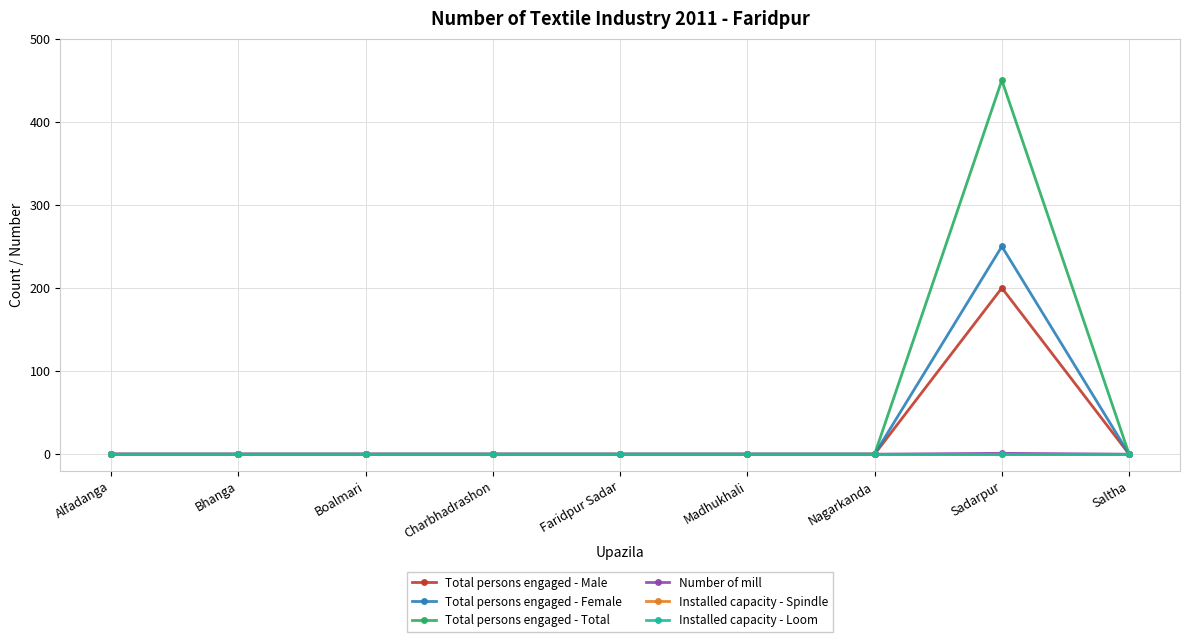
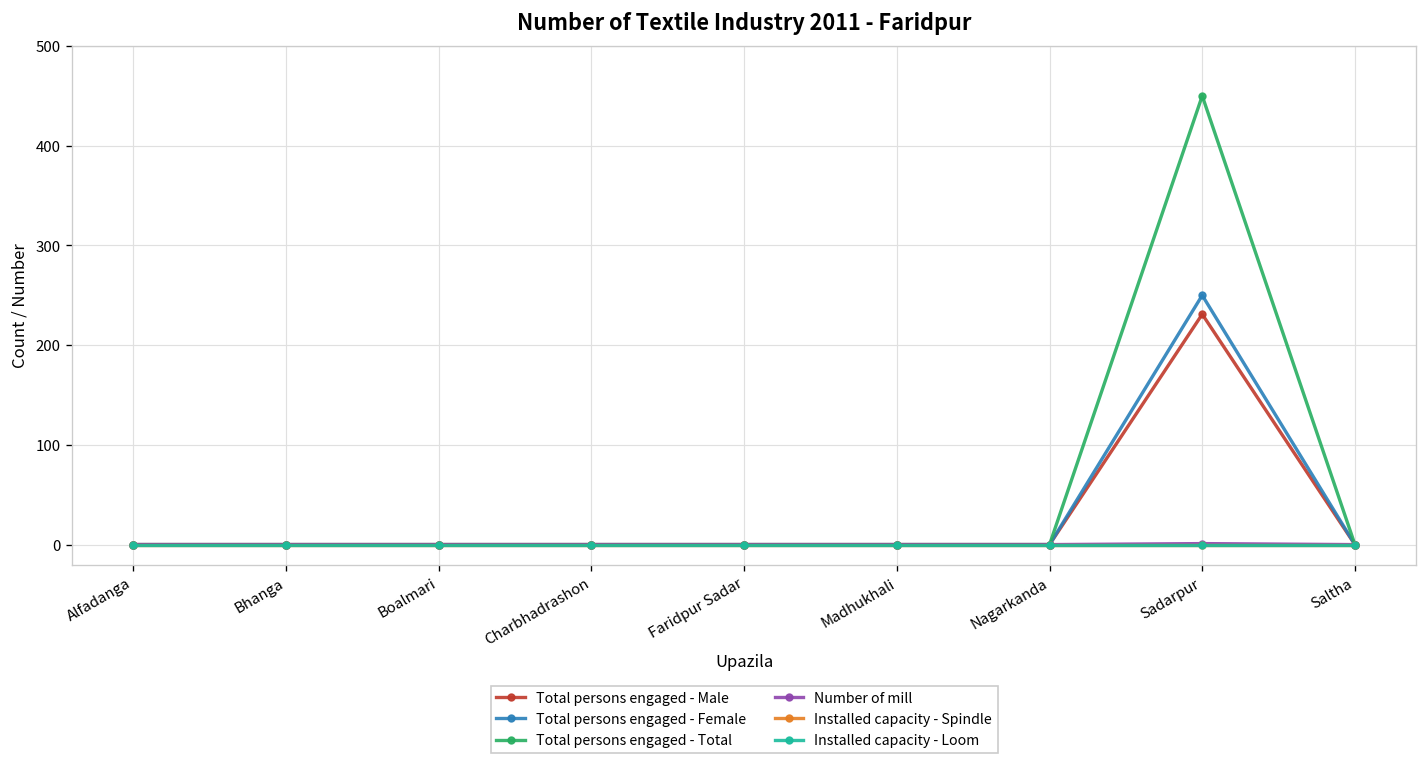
  {
    "Total persons engaged - Male": {
-     "Sadarpur": 200
+     "Sadarpur": 230
    },
    "Total persons engaged - Female": {
      "Sadarpur": 250
    },
    "Total persons engaged - Total": {
      "Sadarpur": 450
    },
    "Installed capacity - Loom": {
      "Sadarpur": 0
    }
  }
